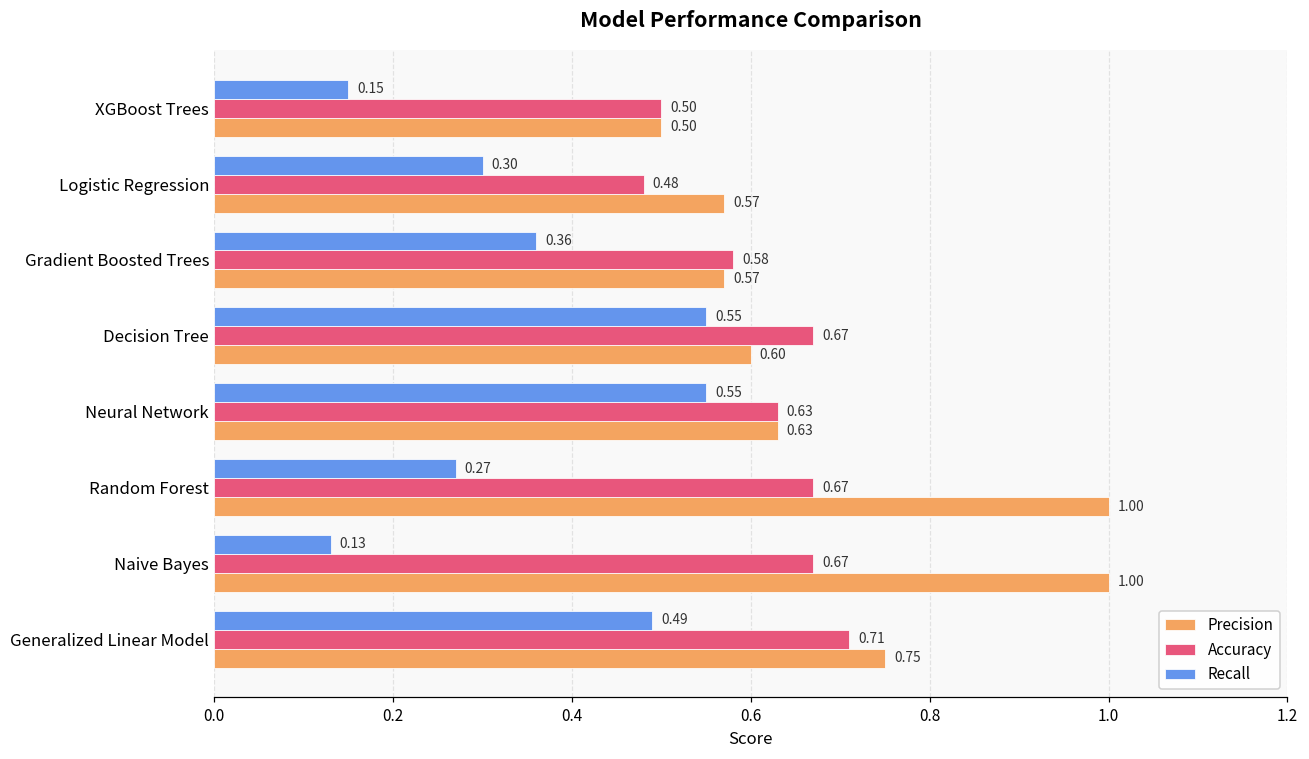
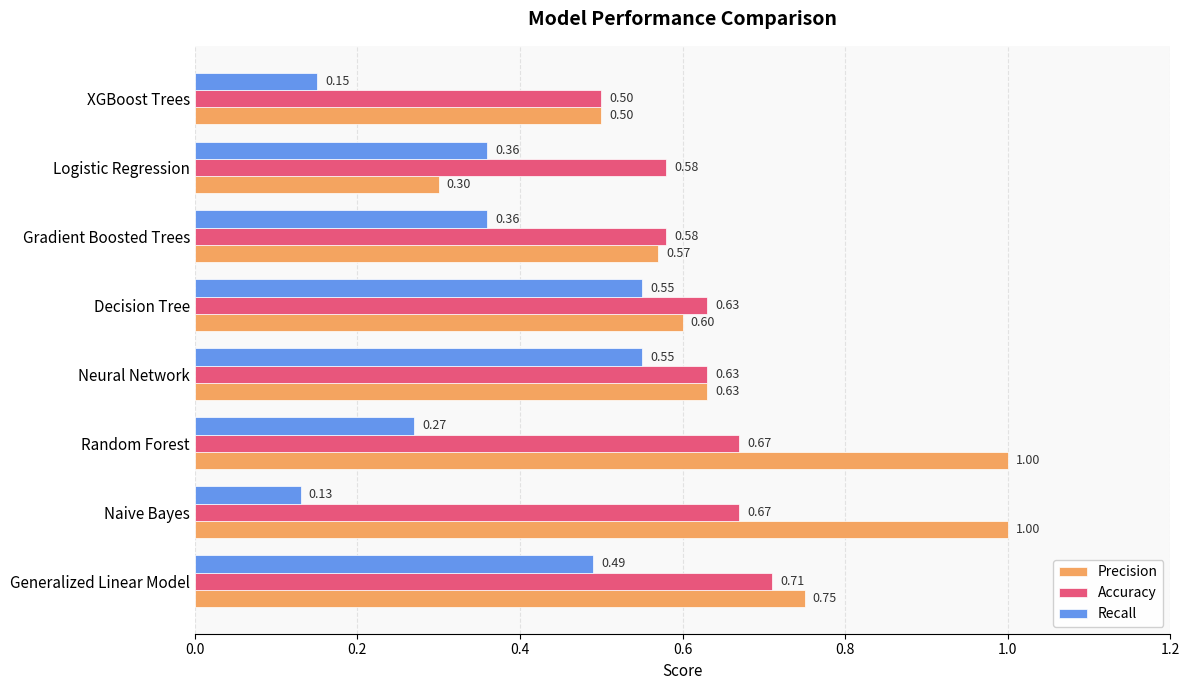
  {
    "Precision": {
      "XGBoost Trees": 0.50,
-     "Logistic Regression": 0.57,
+     "Logistic Regression": 0.30,
      "Gradient Boosted Trees": 0.57,
      "Decision Tree": 0.60,
      "Neural Network": 0.63,
      "Random Forest": 1.00,
      "Naive Bayes": 1.00,
      "Generalized Linear Model": 0.75
    },
    "Accuracy": {
      "XGBoost Trees": 0.50,
-     "Logistic Regression": 0.48,
+     "Logistic Regression": 0.58,
      "Gradient Boosted Trees": 0.58,
-     "Decision Tree": 0.67,
+     "Decision Tree": 0.63,
      "Neural Network": 0.63,
      "Random Forest": 0.67,
      "Naive Bayes": 0.67,
      "Generalized Linear Model": 0.71
    },
    "Recall": {
      "XGBoost Trees": 0.15,
-     "Logistic Regression": 0.30,
+     "Logistic Regression": 0.36,
      "Gradient Boosted Trees": 0.36,
      "Decision Tree": 0.55,
      "Neural Network": 0.55,
      "Random Forest": 0.27,
      "Naive Bayes": 0.13,
      "Generalized Linear Model": 0.49
    }
  }
